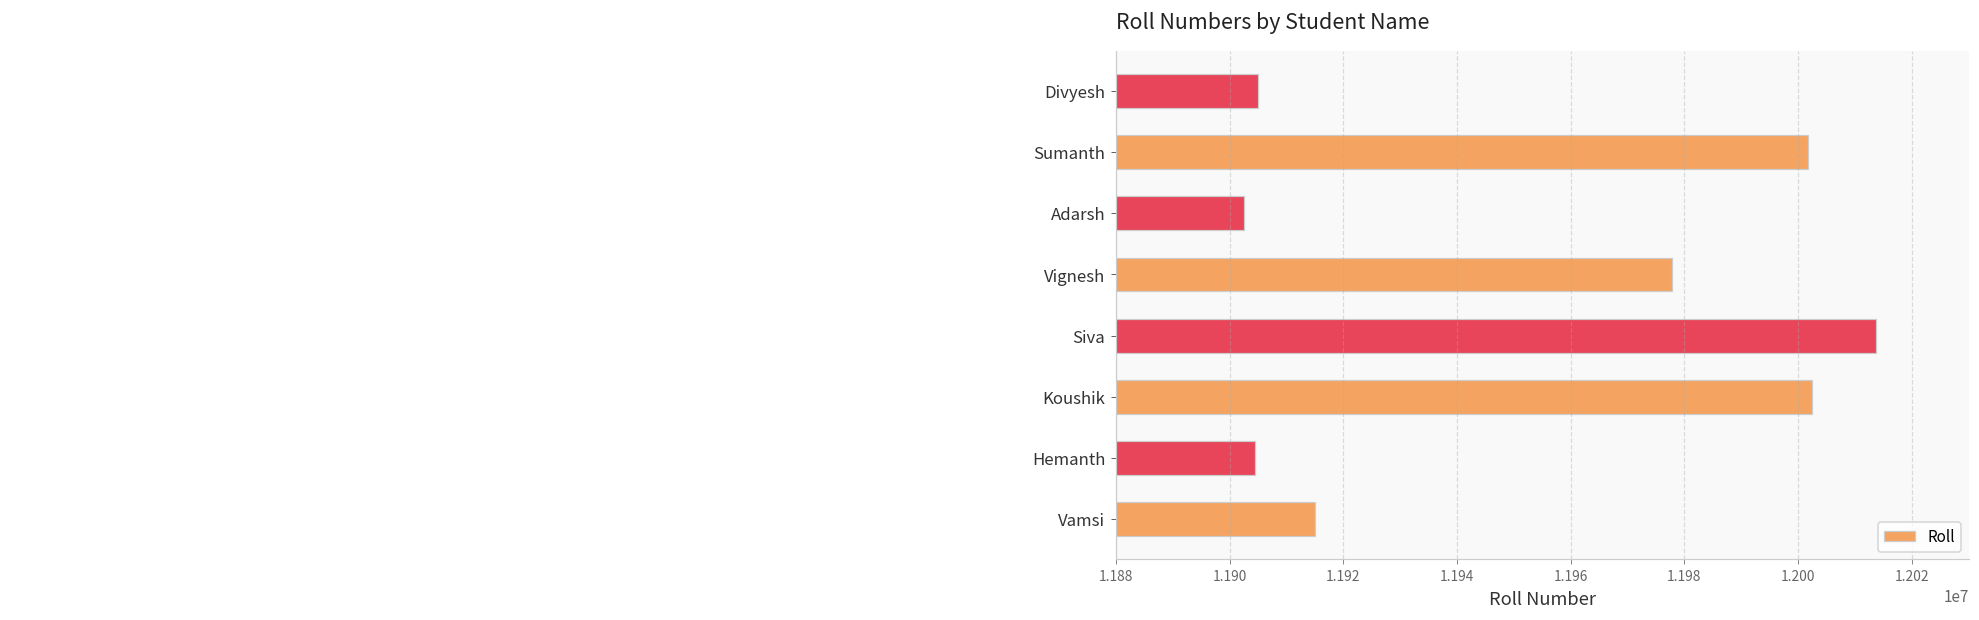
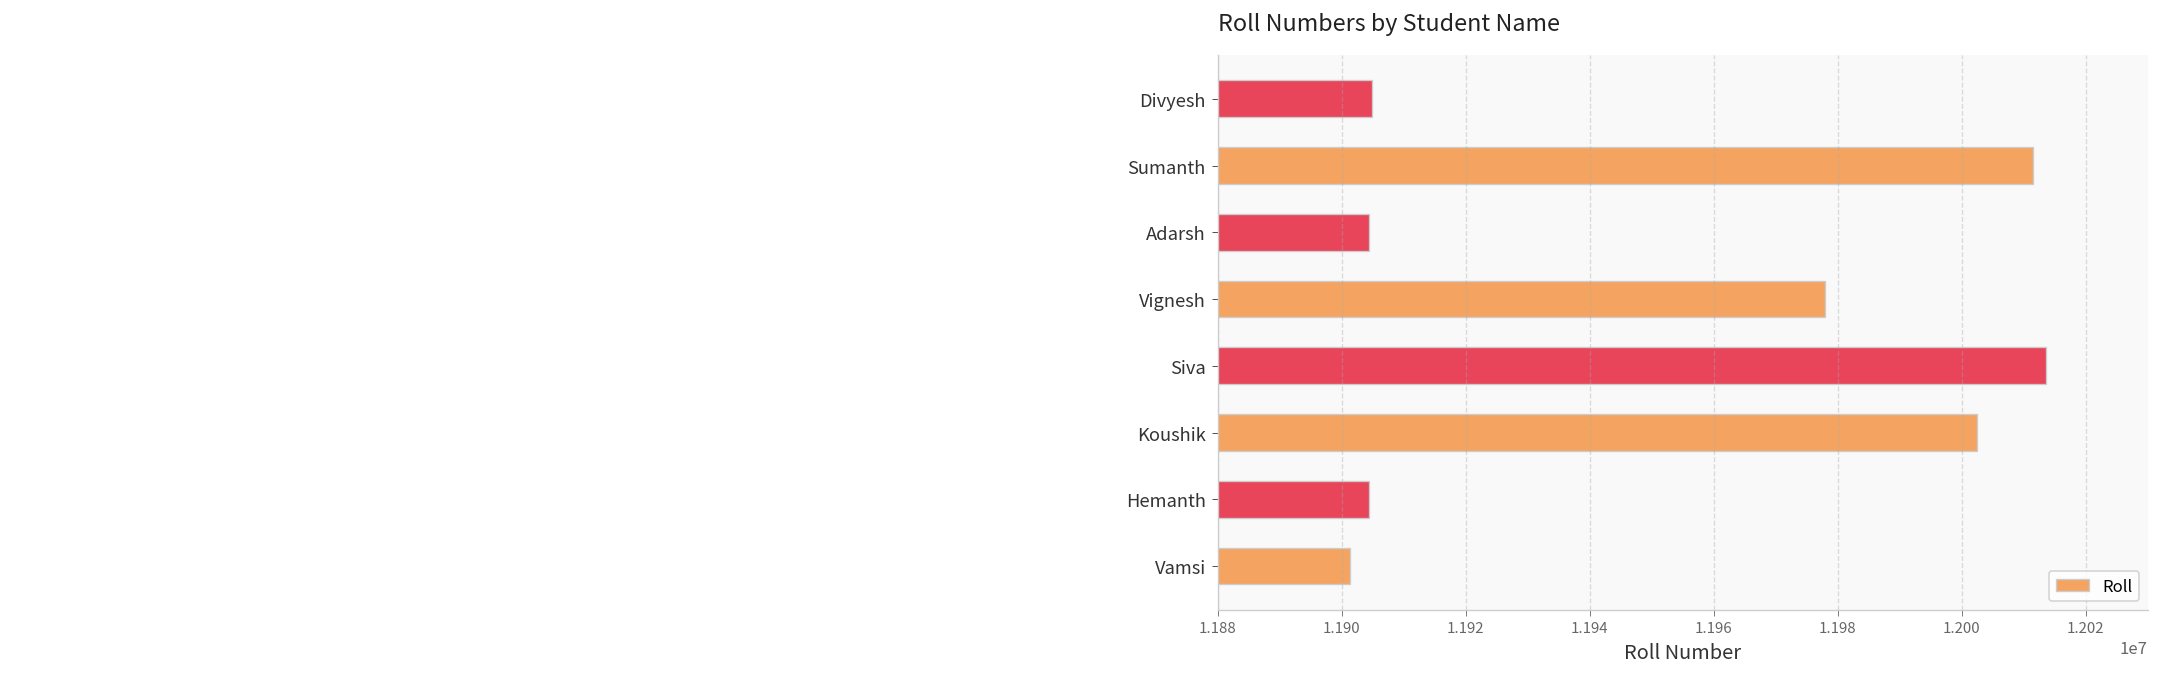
  {
    "Divyesh": "11,904,912",
-   "Sumanth": "12,001,822",
-   "Adarsh": "11,902,462",
+   "Sumanth": "12,011,572",
+   "Adarsh": "11,904,409",
    "Vignesh": "11,977,898",
    "Siva": "12,013,695",
    "Koushik": "12,002,497",
    "Hemanth": "11,904,393",
-   "Vamsi": "11,914,973"
+   "Vamsi": "11,901,378"
  }
